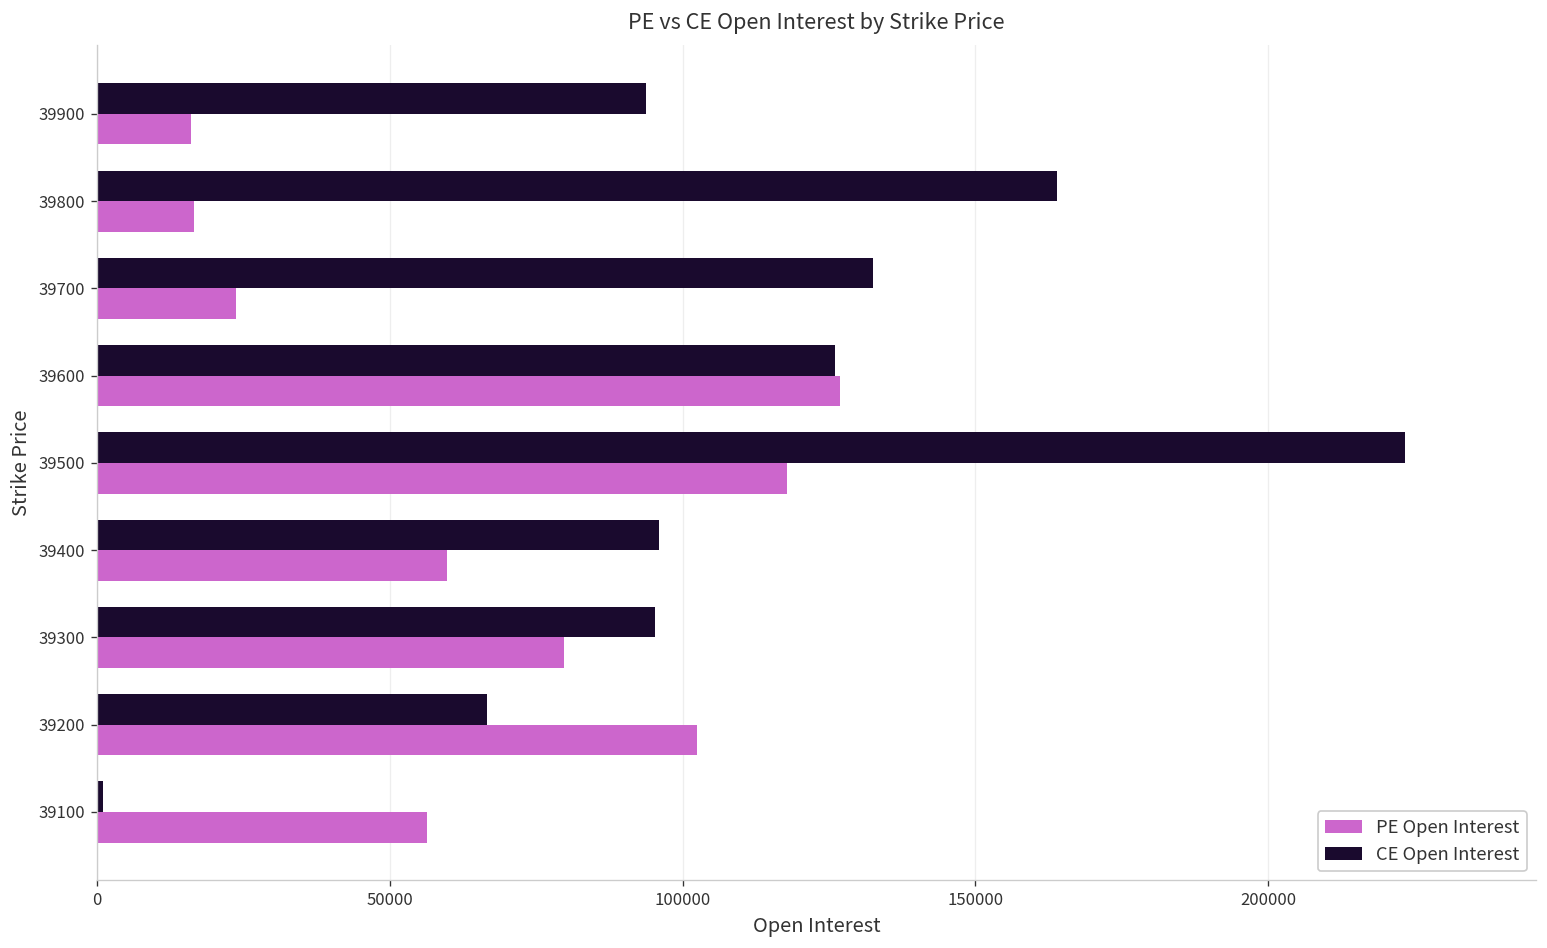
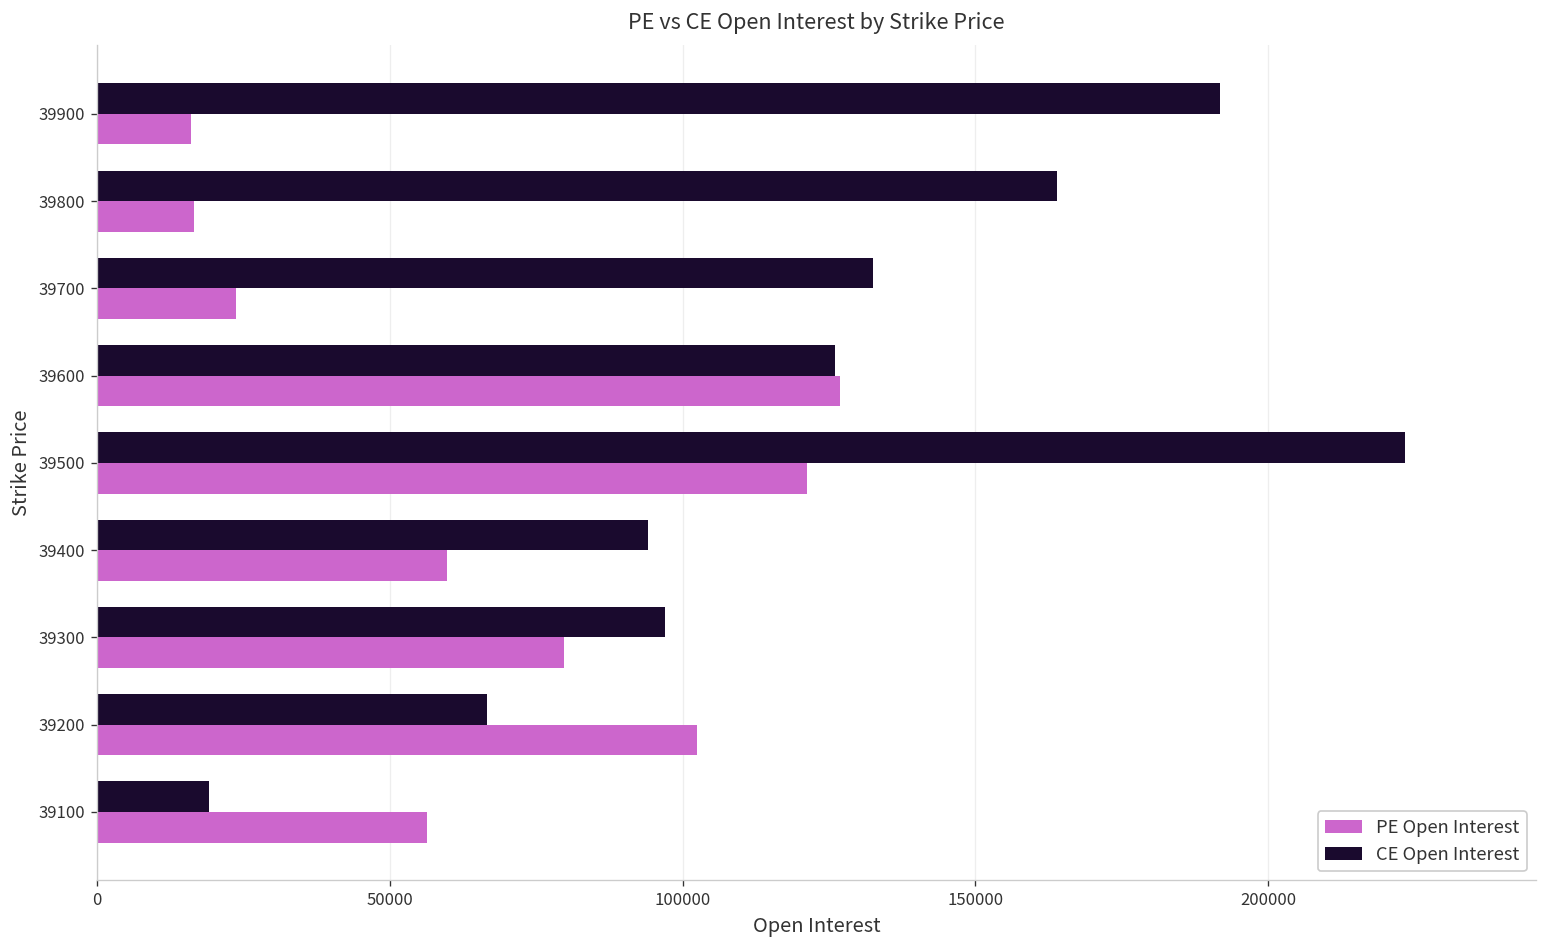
  {
    "PE Open Interest": {
      "39900": 16000,
      "39800": 17000,
      "39700": 24000,
      "39600": 127000,
-     "39500": 118000,
+     "39500": 121000,
      "39400": 60000,
      "39300": 80000,
      "39200": 102000,
      "39100": 56000
    },
    "CE Open Interest": {
-     "39900": 94000,
+     "39900": 192000,
      "39800": 164000,
      "39700": 133000,
      "39600": 126000,
      "39500": 223000,
-     "39400": 96000,
-     "39300": 95000,
+     "39400": 94000,
+     "39300": 97000,
      "39200": 67000,
-     "39100": 1000
+     "39100": 19000
    }
  }
